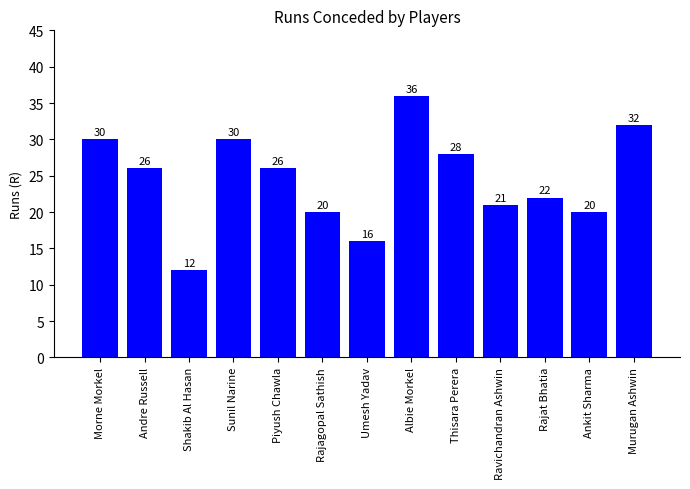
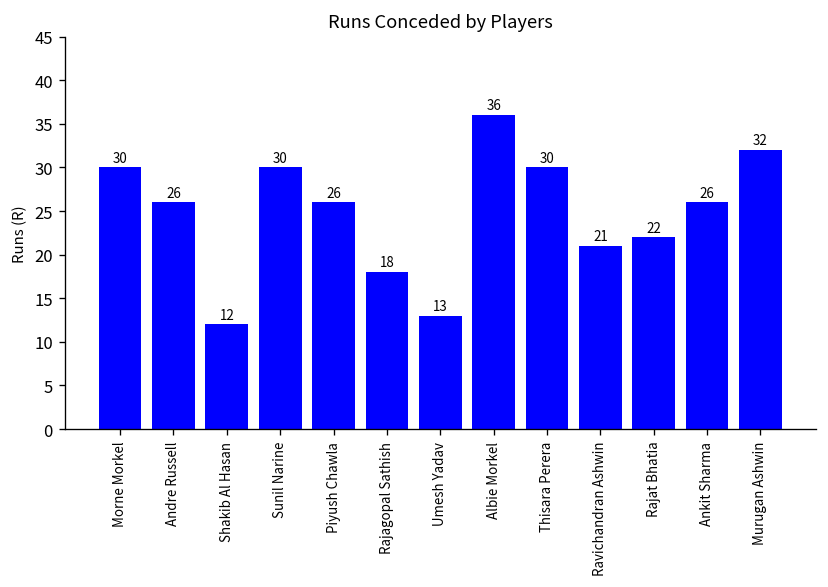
  {
    "Morne Morkel": 30,
    "Andre Russell": 26,
    "Shakib Al Hasan": 12,
    "Sunil Narine": 30,
    "Piyush Chawla": 26,
-   "Rajagopal Sathish": 20,
-   "Umesh Yadav": 16,
+   "Rajagopal Sathish": 18,
+   "Umesh Yadav": 13,
    "Albie Morkel": 36,
-   "Thisara Perera": 28,
+   "Thisara Perera": 30,
    "Ravichandran Ashwin": 21,
    "Rajat Bhatia": 22,
-   "Ankit Sharma": 20,
+   "Ankit Sharma": 26,
    "Murugan Ashwin": 32
  }
